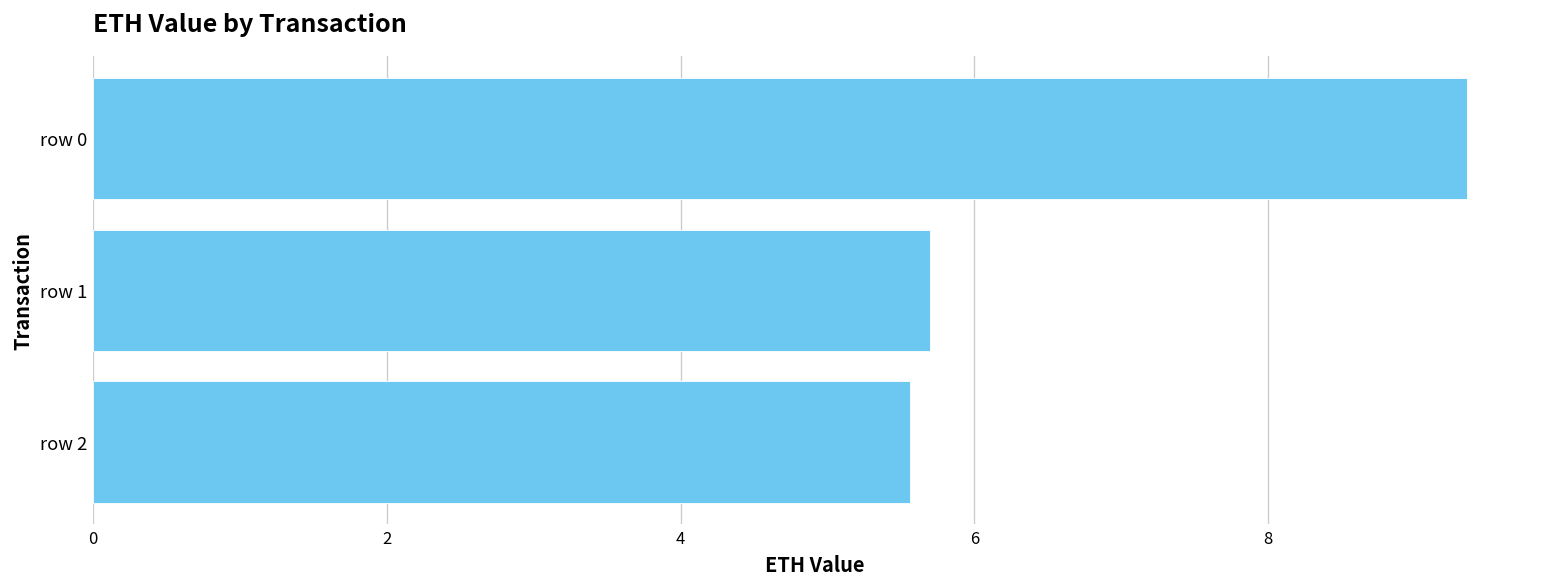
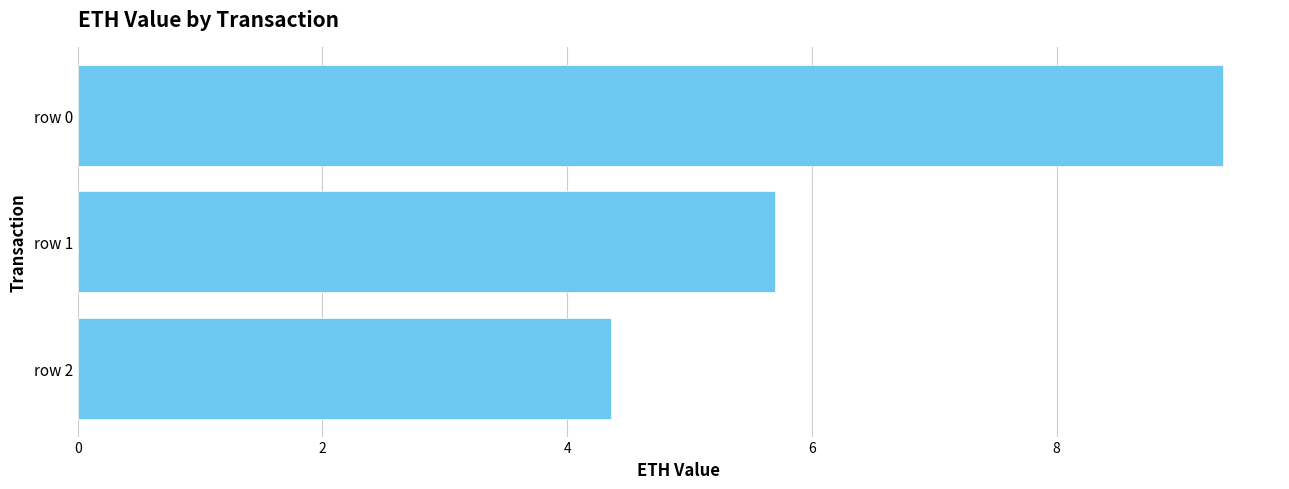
  {
    "row 0": 9.36,
    "row 1": 5.70,
-   "row 2": 5.56
+   "row 2": 4.36
  }
